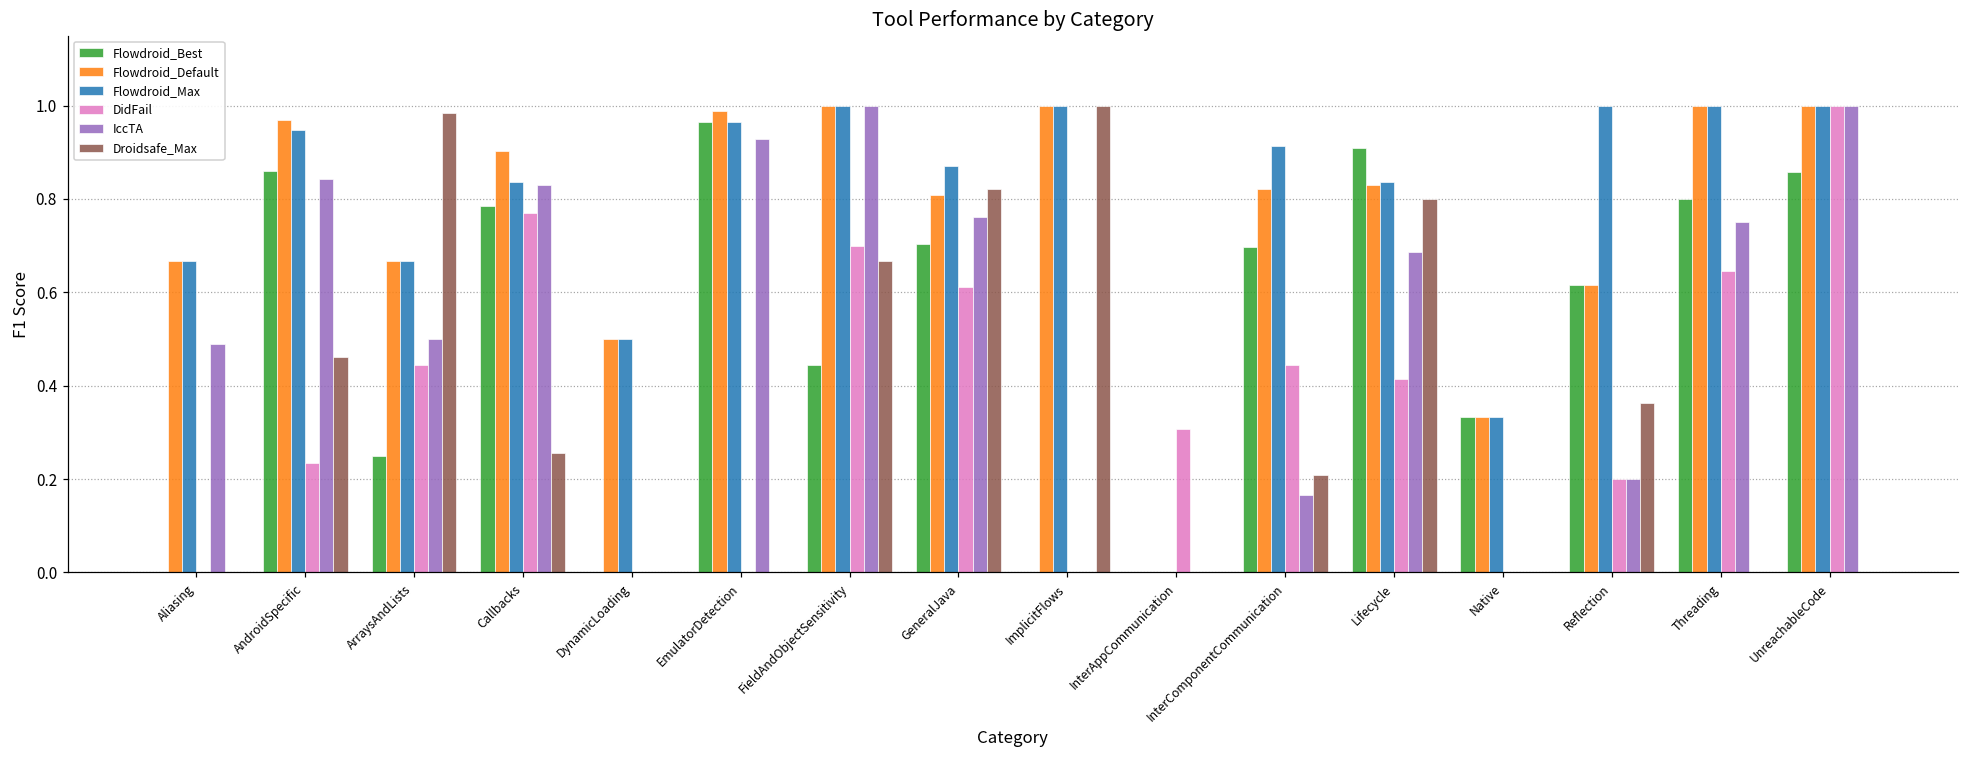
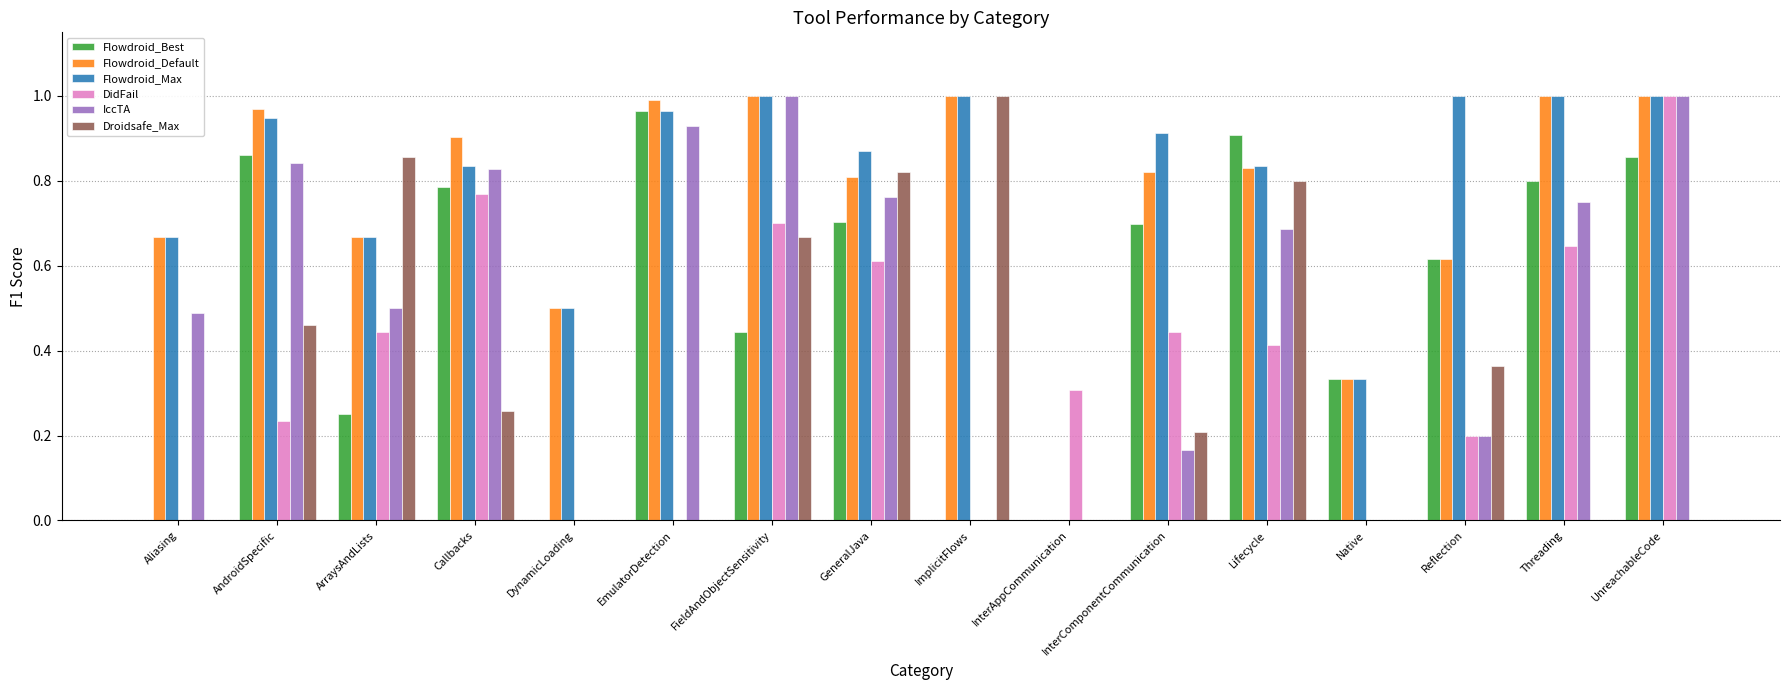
  {
    "Flowdroid_Best": {
      "Aliasing": 0.00,
      "AndroidSpecific": 0.86,
      "ArraysAndLists": 0.25,
      "Callbacks": 0.79,
      "DynamicLoading": 0.00,
      "EmulatorDetection": 0.97,
      "FieldAndObjectSensitivity": 0.44,
      "GeneralJava": 0.70,
      "ImplicitFlows": 0.00,
      "InterAppCommunication": 0.00,
      "InterComponentCommunication": 0.70,
      "Lifecycle": 0.91,
      "Native": 0.33,
      "Reflection": 0.62,
      "Threading": 0.80,
      "UnreachableCode": 0.86
    },
    "Flowdroid_Default": {
      "Aliasing": 0.67,
      "AndroidSpecific": 0.97,
      "ArraysAndLists": 0.67,
      "Callbacks": 0.90,
      "DynamicLoading": 0.50,
      "EmulatorDetection": 0.99,
      "FieldAndObjectSensitivity": 1.00,
      "GeneralJava": 0.81,
      "ImplicitFlows": 1.00,
      "InterAppCommunication": 0.00,
      "InterComponentCommunication": 0.82,
      "Lifecycle": 0.83,
      "Native": 0.33,
      "Reflection": 0.62,
      "Threading": 1.00,
      "UnreachableCode": 1.00
    },
    "Flowdroid_Max": {
      "Aliasing": 0.67,
      "AndroidSpecific": 0.95,
      "ArraysAndLists": 0.67,
      "Callbacks": 0.84,
      "DynamicLoading": 0.50,
      "EmulatorDetection": 0.97,
      "FieldAndObjectSensitivity": 1.00,
      "GeneralJava": 0.87,
      "ImplicitFlows": 1.00,
      "InterAppCommunication": 0.00,
      "InterComponentCommunication": 0.91,
      "Lifecycle": 0.84,
      "Native": 0.33,
      "Reflection": 1.00,
      "Threading": 1.00,
      "UnreachableCode": 1.00
    },
    "DidFail": {
      "Aliasing": 0.00,
      "AndroidSpecific": 0.23,
      "ArraysAndLists": 0.44,
      "Callbacks": 0.77,
      "DynamicLoading": 0.00,
      "EmulatorDetection": 0.00,
      "FieldAndObjectSensitivity": 0.70,
      "GeneralJava": 0.61,
      "ImplicitFlows": 0.00,
      "InterAppCommunication": 0.31,
      "InterComponentCommunication": 0.44,
      "Lifecycle": 0.41,
      "Native": 0.00,
      "Reflection": 0.20,
      "Threading": 0.65,
      "UnreachableCode": 1.00
    },
    "IccTA": {
      "Aliasing": 0.49,
      "AndroidSpecific": 0.84,
      "ArraysAndLists": 0.50,
      "Callbacks": 0.83,
      "DynamicLoading": 0.00,
      "EmulatorDetection": 0.93,
      "FieldAndObjectSensitivity": 1.00,
      "GeneralJava": 0.76,
      "ImplicitFlows": 0.00,
      "InterAppCommunication": 0.00,
      "InterComponentCommunication": 0.17,
      "Lifecycle": 0.69,
      "Native": 0.00,
      "Reflection": 0.20,
      "Threading": 0.75,
      "UnreachableCode": 1.00
    },
    "Droidsafe_Max": {
      "Aliasing": 0.00,
      "AndroidSpecific": 0.46,
-     "ArraysAndLists": 0.98,
+     "ArraysAndLists": 0.86,
      "Callbacks": 0.26,
      "DynamicLoading": 0.00,
      "EmulatorDetection": 0.00,
      "FieldAndObjectSensitivity": 0.67,
      "GeneralJava": 0.82,
      "ImplicitFlows": 1.00,
      "InterAppCommunication": 0.00,
      "InterComponentCommunication": 0.21,
      "Lifecycle": 0.80,
      "Native": 0.00,
      "Reflection": 0.36,
      "Threading": 0.00,
      "UnreachableCode": 0.00
    }
  }
